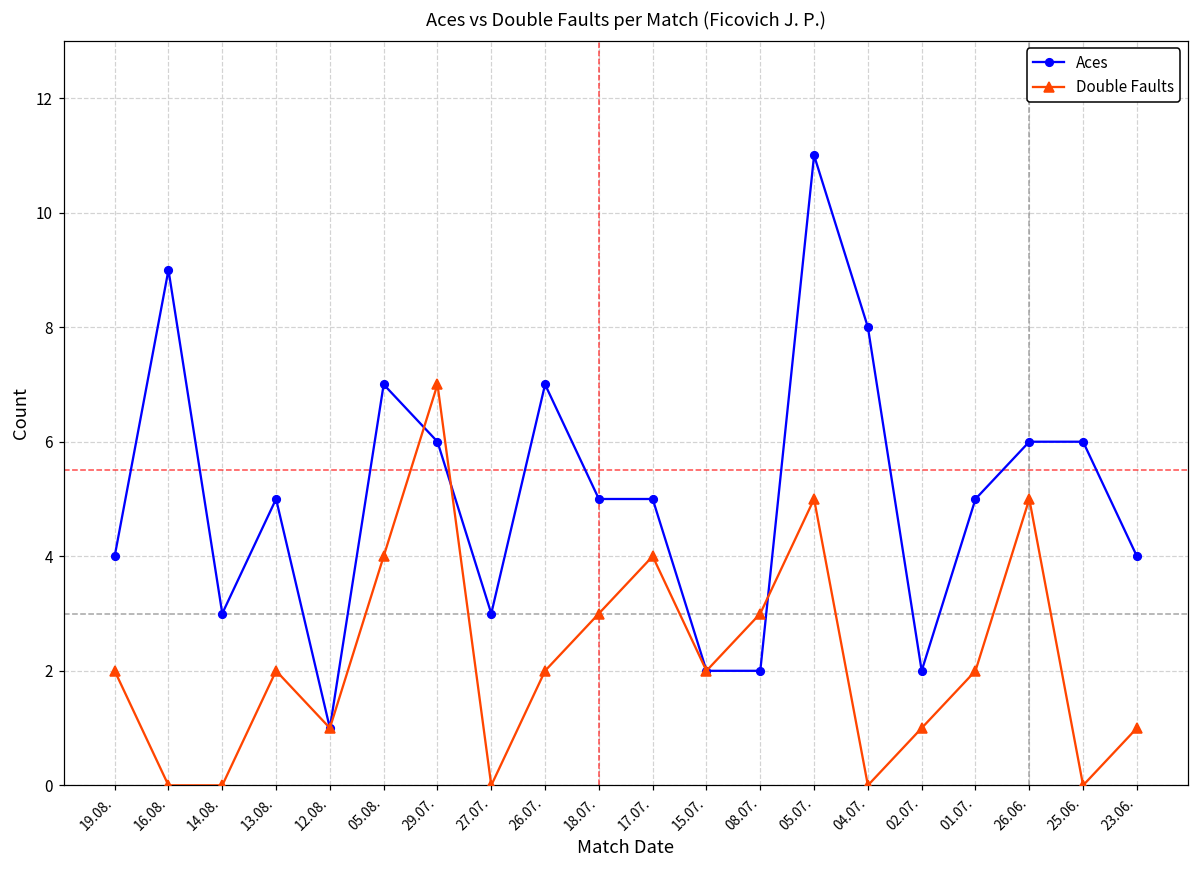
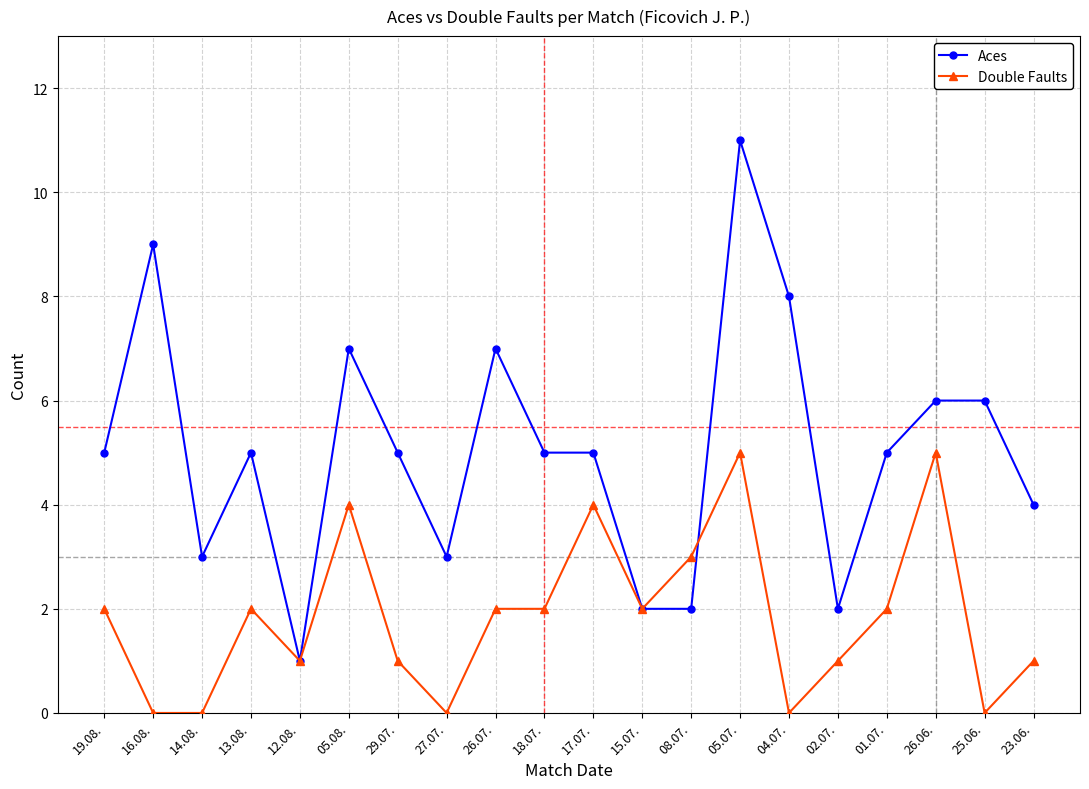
  {
    "Aces": {
-     "19.08.": 4,
+     "19.08.": 5,
      "16.08.": 9,
      "14.08.": 3,
      "13.08.": 5,
      "05.08.": 7,
-     "29.07.": 6,
+     "29.07.": 5,
      "27.07.": 3,
      "26.07.": 7,
      "18.07.": 5,
      "17.07.": 5,
      "08.07.": 2,
      "05.07.": 11,
      "04.07.": 8,
      "02.07.": 2,
      "01.07.": 5,
      "26.06.": 6,
      "25.06.": 6,
      "23.06.": 4
    },
    "Double Faults": {
      "19.08.": 2,
      "16.08.": 0,
      "14.08.": 0,
      "13.08.": 2,
      "05.08.": 4,
-     "29.07.": 7,
+     "29.07.": 1,
      "27.07.": 0,
      "26.07.": 2,
-     "18.07.": 3,
+     "18.07.": 2,
      "17.07.": 4,
      "08.07.": 3,
      "05.07.": 5,
      "04.07.": 0,
      "02.07.": 1,
      "01.07.": 2,
      "26.06.": 5,
      "25.06.": 0,
      "23.06.": 1
    }
  }
